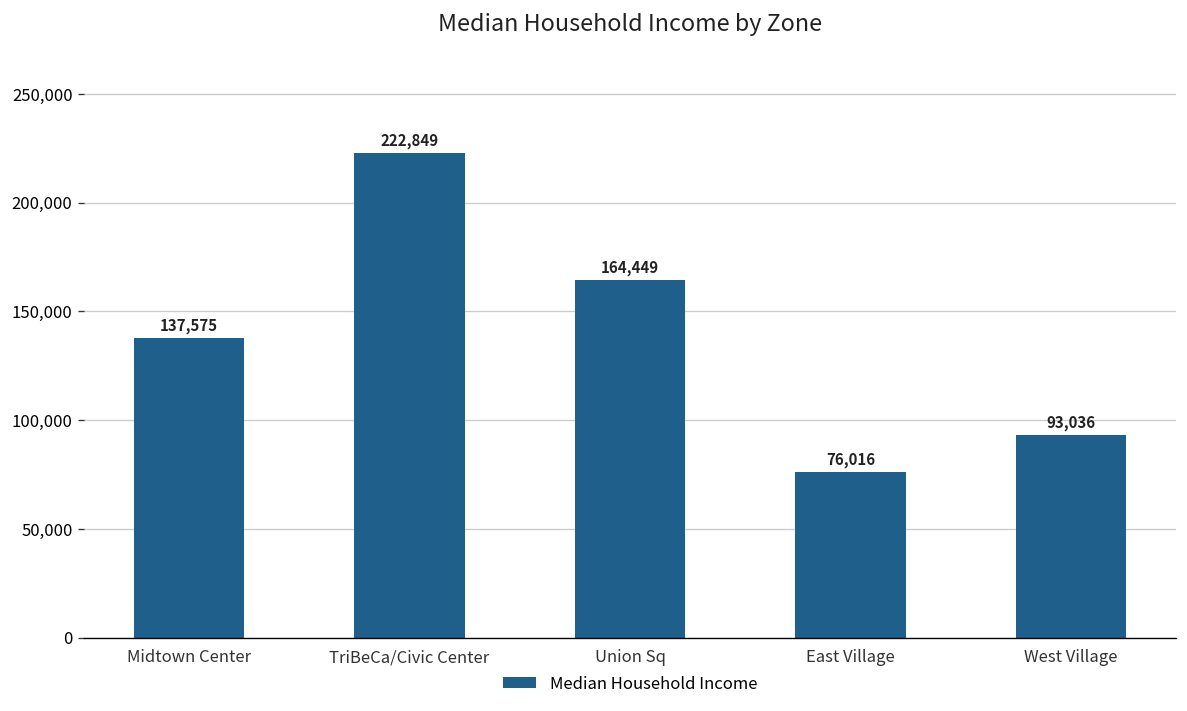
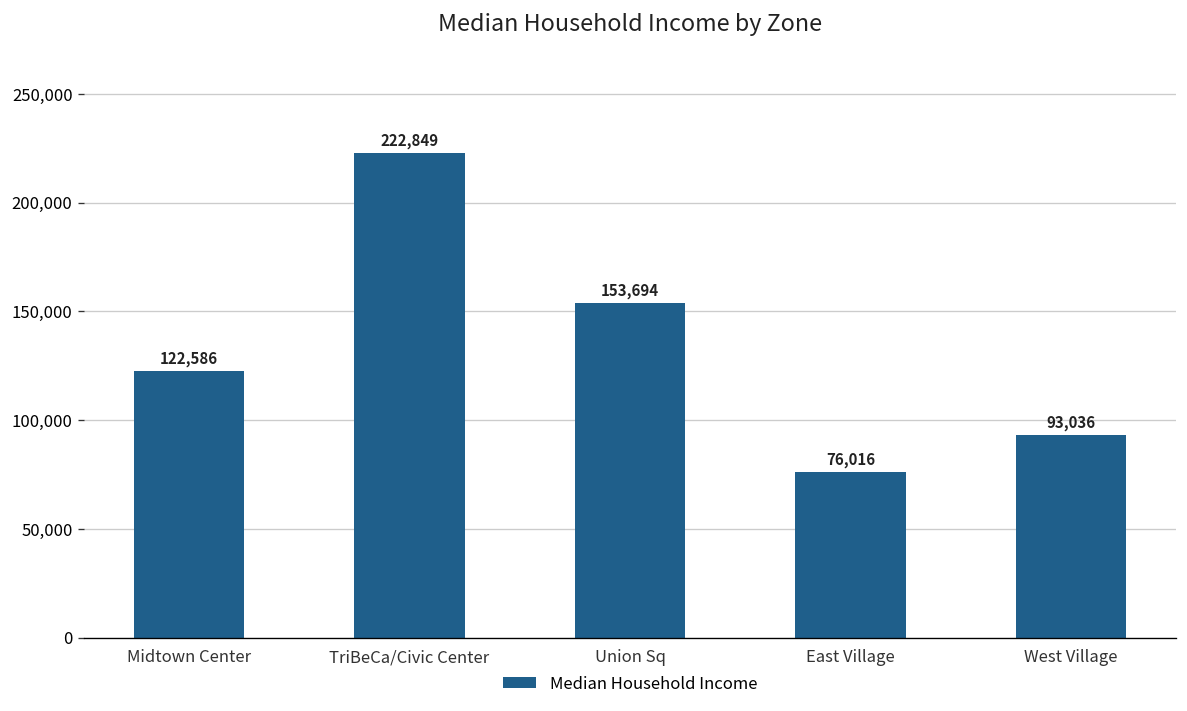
  {
-   "Midtown Center": "137,575",
+   "Midtown Center": "122,586",
    "TriBeCa/Civic Center": "222,849",
-   "Union Sq": "164,449",
+   "Union Sq": "153,694",
    "East Village": "76,016",
    "West Village": "93,036"
  }
